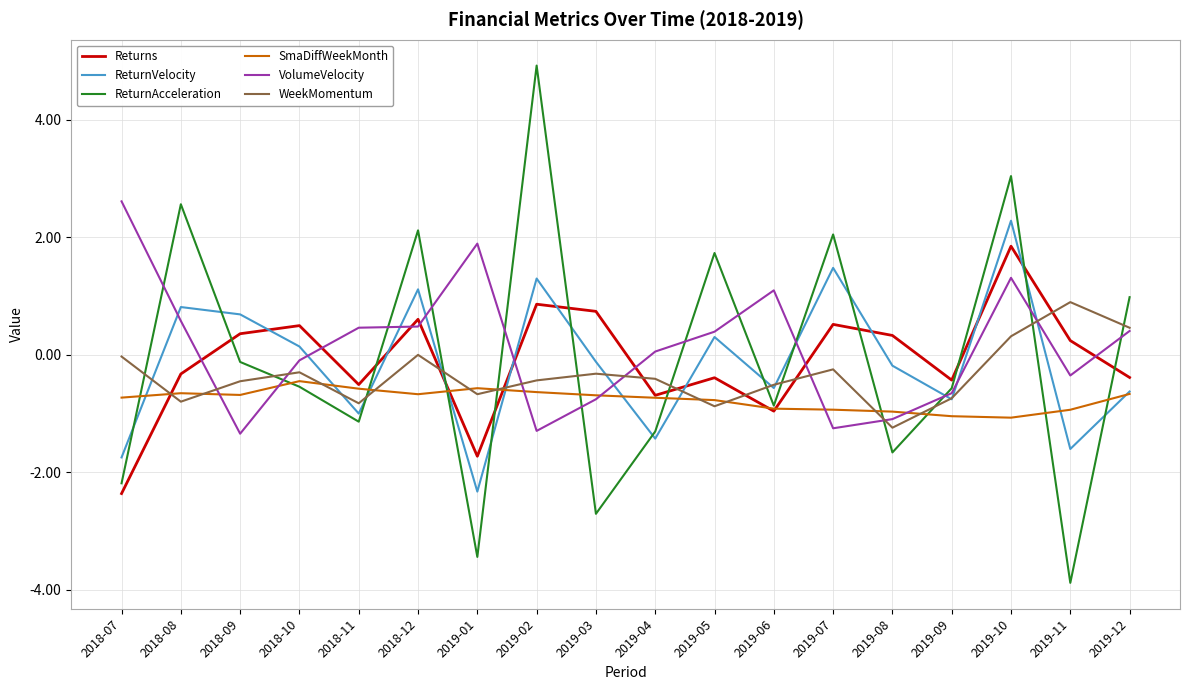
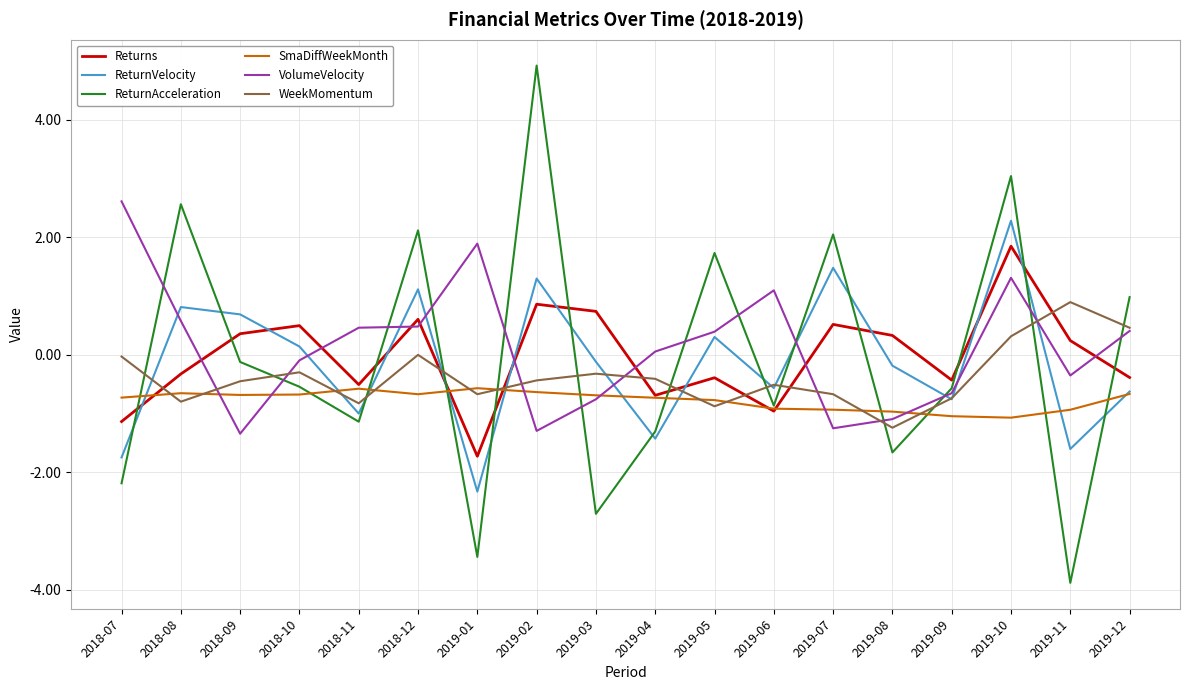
  {
    "Returns": {
-     "2018-07": -2.4,
+     "2018-07": -1.1,
      "2018-08": -0.3,
      "2018-09": 0.4,
      "2018-10": 0.5,
      "2018-11": -0.5,
      "2018-12": 0.6,
      "2019-01": -1.7,
      "2019-02": 0.9,
      "2019-03": 0.7,
      "2019-05": -0.4,
      "2019-07": 0.5,
      "2019-08": 0.3,
      "2019-09": -0.4,
      "2019-10": 1.8,
      "2019-11": 0.2,
      "2019-12": -0.4
    },
    "ReturnVelocity": {
      "2018-07": -1.8,
      "2018-08": 0.8,
      "2018-09": 0.7,
      "2018-10": 0.1,
      "2018-11": -1.0,
      "2018-12": 1.1,
      "2019-01": -2.3,
      "2019-02": 1.3,
      "2019-03": -0.1,
      "2019-04": -1.4,
      "2019-05": 0.3,
      "2019-06": -0.6,
      "2019-07": 1.5,
      "2019-08": -0.2,
      "2019-10": 2.3,
      "2019-11": -1.6
    },
    "ReturnAcceleration": {
      "2018-07": -2.2,
      "2018-08": 2.6,
      "2018-09": -0.1,
      "2018-10": -0.5,
      "2018-11": -1.1,
      "2018-12": 2.1,
      "2019-01": -3.4,
      "2019-02": 4.9,
      "2019-03": -2.7,
      "2019-04": -1.3,
      "2019-05": 1.7,
      "2019-06": -0.9,
      "2019-07": 2.0,
      "2019-08": -1.7,
      "2019-09": -0.6,
      "2019-10": 3.0,
      "2019-11": -3.9,
      "2019-12": 1.0
    },
    "SmaDiffWeekMonth": {
      "2018-07": -0.7,
      "2018-08": -0.7,
      "2018-09": -0.7,
-     "2018-10": -0.5,
+     "2018-10": -0.7,
      "2018-11": -0.6,
      "2018-12": -0.7,
      "2019-01": -0.6,
      "2019-02": -0.6,
      "2019-03": -0.7,
      "2019-05": -0.8,
      "2019-07": -0.9,
      "2019-08": -1.0,
      "2019-09": -1.0,
      "2019-10": -1.1,
      "2019-11": -0.9
    },
    "VolumeVelocity": {
      "2018-07": 2.6,
      "2018-08": 0.6,
      "2018-09": -1.3,
      "2018-10": -0.1,
      "2018-11": 0.5,
      "2018-12": 0.5,
      "2019-01": 1.9,
      "2019-02": -1.3,
      "2019-03": -0.8,
      "2019-04": 0.1,
      "2019-05": 0.4,
      "2019-06": 1.1,
      "2019-07": -1.3,
      "2019-08": -1.1,
      "2019-09": -0.7,
      "2019-10": 1.3,
      "2019-11": -0.4,
      "2019-12": 0.4
    },
    "WeekMomentum": {
      "2018-07": 0.0,
      "2018-08": -0.8,
      "2018-09": -0.5,
      "2018-10": -0.3,
      "2018-11": -0.8,
      "2018-12": 0.0,
      "2019-01": -0.7,
      "2019-02": -0.4,
      "2019-03": -0.3,
      "2019-04": -0.4,
      "2019-05": -0.9,
      "2019-06": -0.5,
-     "2019-07": -0.3,
+     "2019-07": -0.7,
      "2019-08": -1.2,
      "2019-10": 0.3,
      "2019-11": 0.9,
      "2019-12": 0.5
    }
  }
